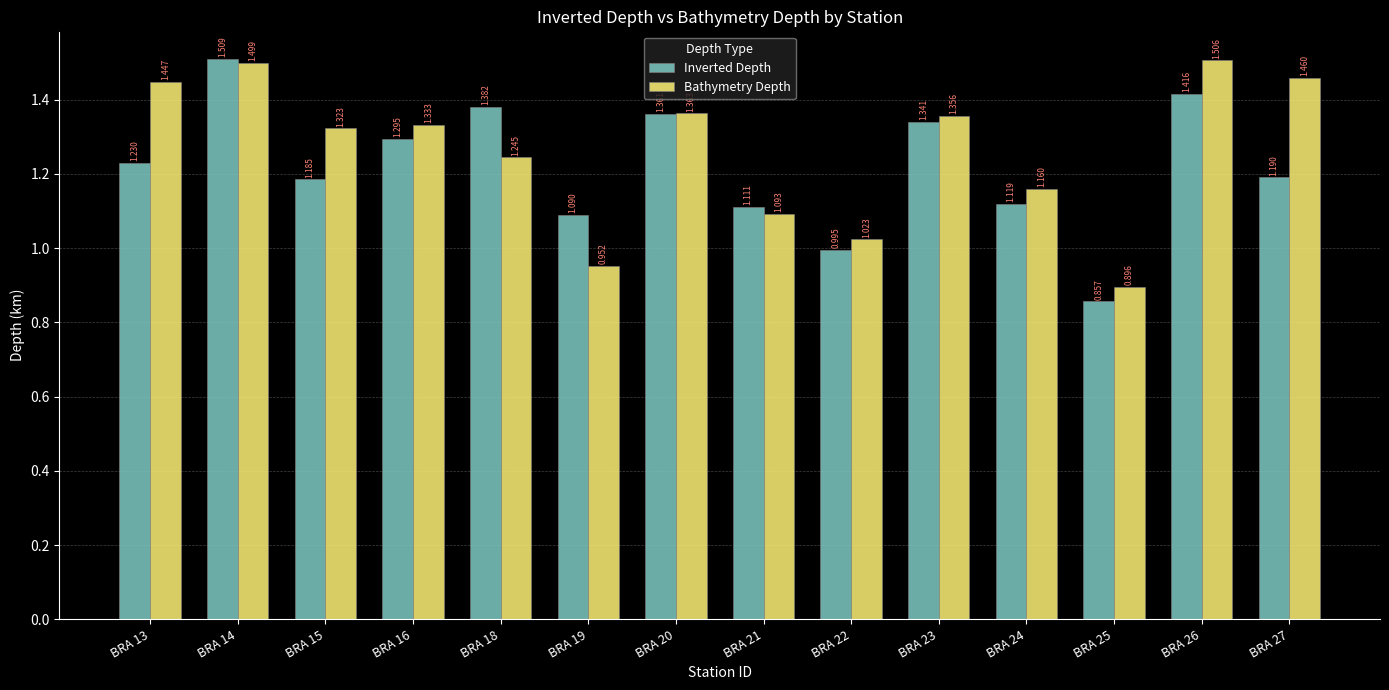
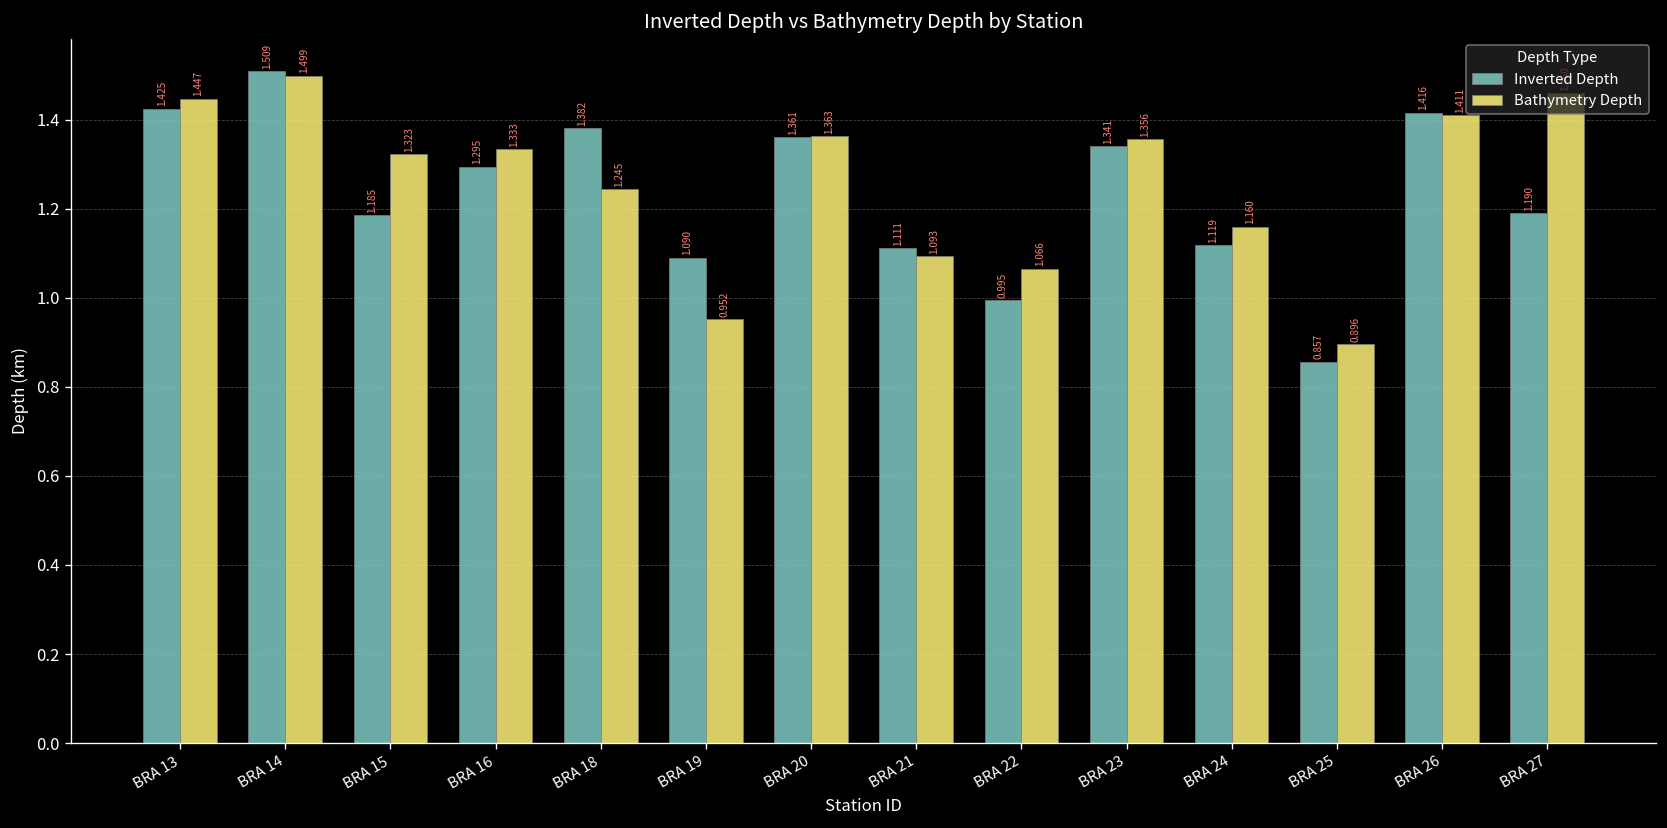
  {
    "Inverted Depth": {
-     "BRA 13": 1.230,
+     "BRA 13": 1.425,
      "BRA 14": 1.509,
      "BRA 15": 1.185,
      "BRA 16": 1.295,
      "BRA 18": 1.382,
      "BRA 19": 1.090,
      "BRA 21": 1.111,
      "BRA 22": 0.995,
      "BRA 23": 1.341,
      "BRA 24": 1.119,
      "BRA 25": 0.857,
      "BRA 26": 1.416,
      "BRA 27": 1.190
    },
    "Bathymetry Depth": {
      "BRA 13": 1.447,
      "BRA 14": 1.499,
      "BRA 15": 1.323,
      "BRA 16": 1.333,
      "BRA 18": 1.245,
      "BRA 19": 0.952,
      "BRA 21": 1.093,
-     "BRA 22": 1.023,
+     "BRA 22": 1.066,
      "BRA 23": 1.356,
      "BRA 24": 1.160,
      "BRA 25": 0.896,
-     "BRA 26": 1.506,
+     "BRA 26": 1.411,
      "BRA 27": 1.460
    }
  }
